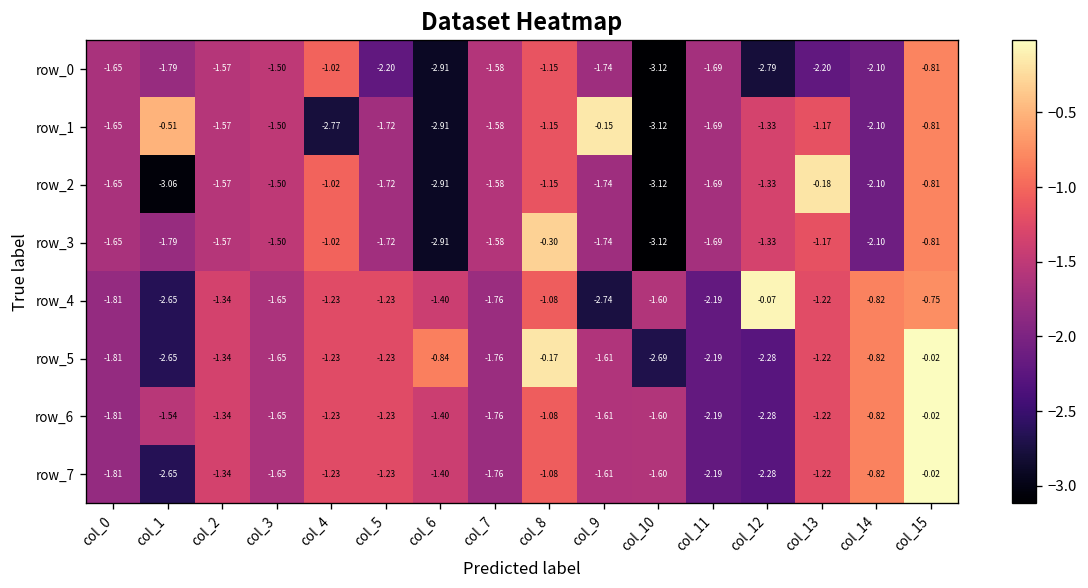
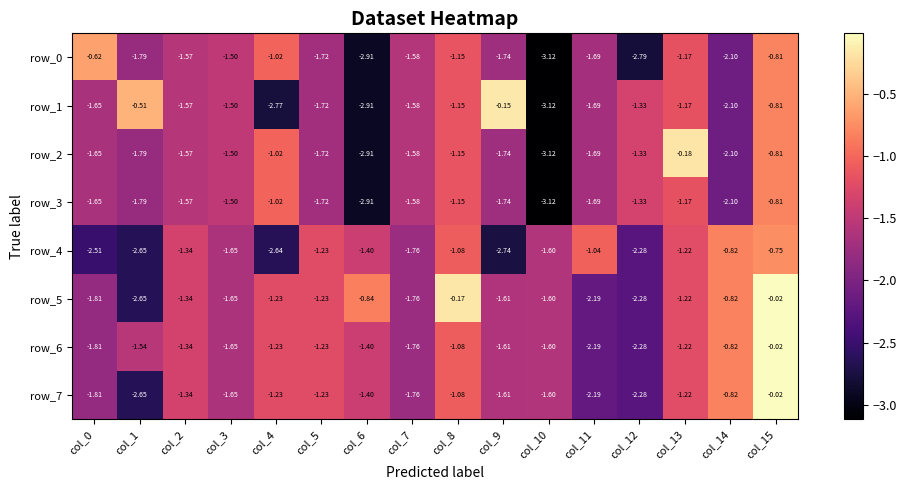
  {
    "row_0": {
-     "col_0": -1.65,
+     "col_0": -0.62,
      "col_1": -1.79,
      "col_2": -1.57,
      "col_3": -1.50,
      "col_4": -1.02,
-     "col_5": -2.20,
+     "col_5": -1.72,
      "col_6": -2.91,
      "col_7": -1.58,
      "col_8": -1.15,
      "col_9": -1.74,
      "col_10": -3.12,
      "col_11": -1.69,
      "col_12": -2.79,
-     "col_13": -2.20,
+     "col_13": -1.17,
      "col_14": -2.10,
      "col_15": -0.81
    },
    "row_1": {
      "col_0": -1.65,
      "col_1": -0.51,
      "col_2": -1.57,
      "col_3": -1.50,
      "col_4": -2.77,
      "col_5": -1.72,
      "col_6": -2.91,
      "col_7": -1.58,
      "col_8": -1.15,
      "col_9": -0.15,
      "col_10": -3.12,
      "col_11": -1.69,
      "col_12": -1.33,
      "col_13": -1.17,
      "col_14": -2.10,
      "col_15": -0.81
    },
    "row_2": {
      "col_0": -1.65,
-     "col_1": -3.06,
+     "col_1": -1.79,
      "col_2": -1.57,
      "col_3": -1.50,
      "col_4": -1.02,
      "col_5": -1.72,
      "col_6": -2.91,
      "col_7": -1.58,
      "col_8": -1.15,
      "col_9": -1.74,
      "col_10": -3.12,
      "col_11": -1.69,
      "col_12": -1.33,
      "col_13": -0.18,
      "col_14": -2.10,
      "col_15": -0.81
    },
    "row_3": {
      "col_0": -1.65,
      "col_1": -1.79,
      "col_2": -1.57,
      "col_3": -1.50,
      "col_4": -1.02,
      "col_5": -1.72,
      "col_6": -2.91,
      "col_7": -1.58,
-     "col_8": -0.30,
+     "col_8": -1.15,
      "col_9": -1.74,
      "col_10": -3.12,
      "col_11": -1.69,
      "col_12": -1.33,
      "col_13": -1.17,
      "col_14": -2.10,
      "col_15": -0.81
    },
    "row_4": {
-     "col_0": -1.81,
+     "col_0": -2.51,
      "col_1": -2.65,
      "col_2": -1.34,
      "col_3": -1.65,
-     "col_4": -1.23,
+     "col_4": -2.64,
      "col_5": -1.23,
      "col_6": -1.40,
      "col_7": -1.76,
      "col_8": -1.08,
      "col_9": -2.74,
      "col_10": -1.60,
-     "col_11": -2.19,
-     "col_12": -0.07,
+     "col_11": -1.04,
+     "col_12": -2.28,
      "col_13": -1.22,
      "col_14": -0.82,
      "col_15": -0.75
    },
    "row_5": {
      "col_0": -1.81,
      "col_1": -2.65,
      "col_2": -1.34,
      "col_3": -1.65,
      "col_4": -1.23,
      "col_5": -1.23,
      "col_6": -0.84,
      "col_7": -1.76,
      "col_8": -0.17,
      "col_9": -1.61,
-     "col_10": -2.69,
+     "col_10": -1.60,
      "col_11": -2.19,
      "col_12": -2.28,
      "col_13": -1.22,
      "col_14": -0.82,
      "col_15": -0.02
    },
    "row_6": {
      "col_0": -1.81,
      "col_1": -1.54,
      "col_2": -1.34,
      "col_3": -1.65,
      "col_4": -1.23,
      "col_5": -1.23,
      "col_6": -1.40,
      "col_7": -1.76,
      "col_8": -1.08,
      "col_9": -1.61,
      "col_10": -1.60,
      "col_11": -2.19,
      "col_12": -2.28,
      "col_13": -1.22,
      "col_14": -0.82,
      "col_15": -0.02
    },
    "row_7": {
      "col_0": -1.81,
      "col_1": -2.65,
      "col_2": -1.34,
      "col_3": -1.65,
      "col_4": -1.23,
      "col_5": -1.23,
      "col_6": -1.40,
      "col_7": -1.76,
      "col_8": -1.08,
      "col_9": -1.61,
      "col_10": -1.60,
      "col_11": -2.19,
      "col_12": -2.28,
      "col_13": -1.22,
      "col_14": -0.82,
      "col_15": -0.02
    }
  }
